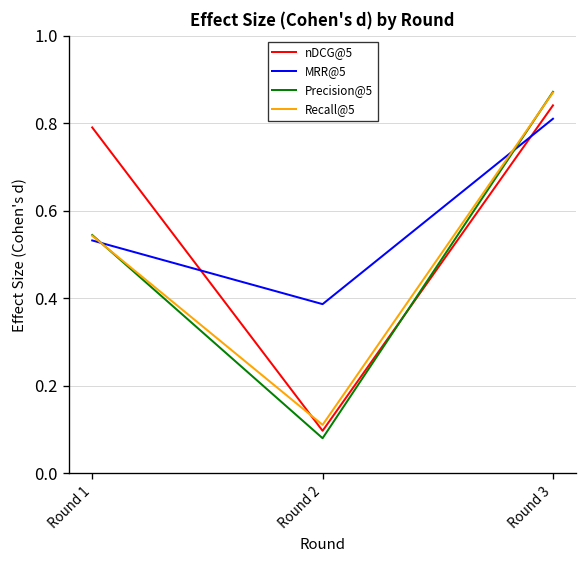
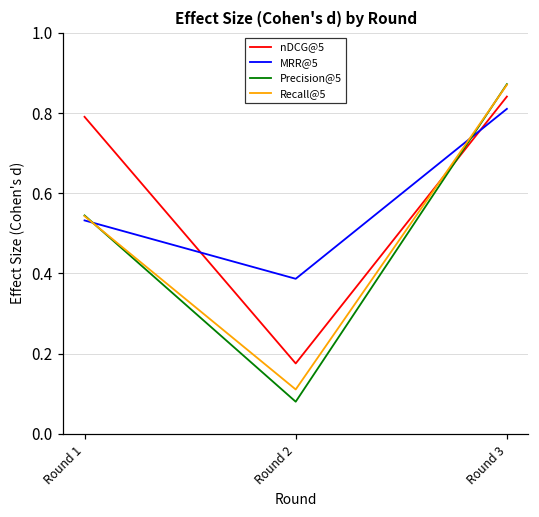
  {
    "nDCG@5": {
      "Round 1": 0.79,
-     "Round 2": 0.10,
+     "Round 2": 0.18,
      "Round 3": 0.84
    },
    "MRR@5": {
      "Round 1": 0.53,
      "Round 2": 0.39,
      "Round 3": 0.81
    },
    "Precision@5": {
      "Round 2": 0.08
    },
    "Recall@5": {
      "Round 2": 0.11
    }
  }
